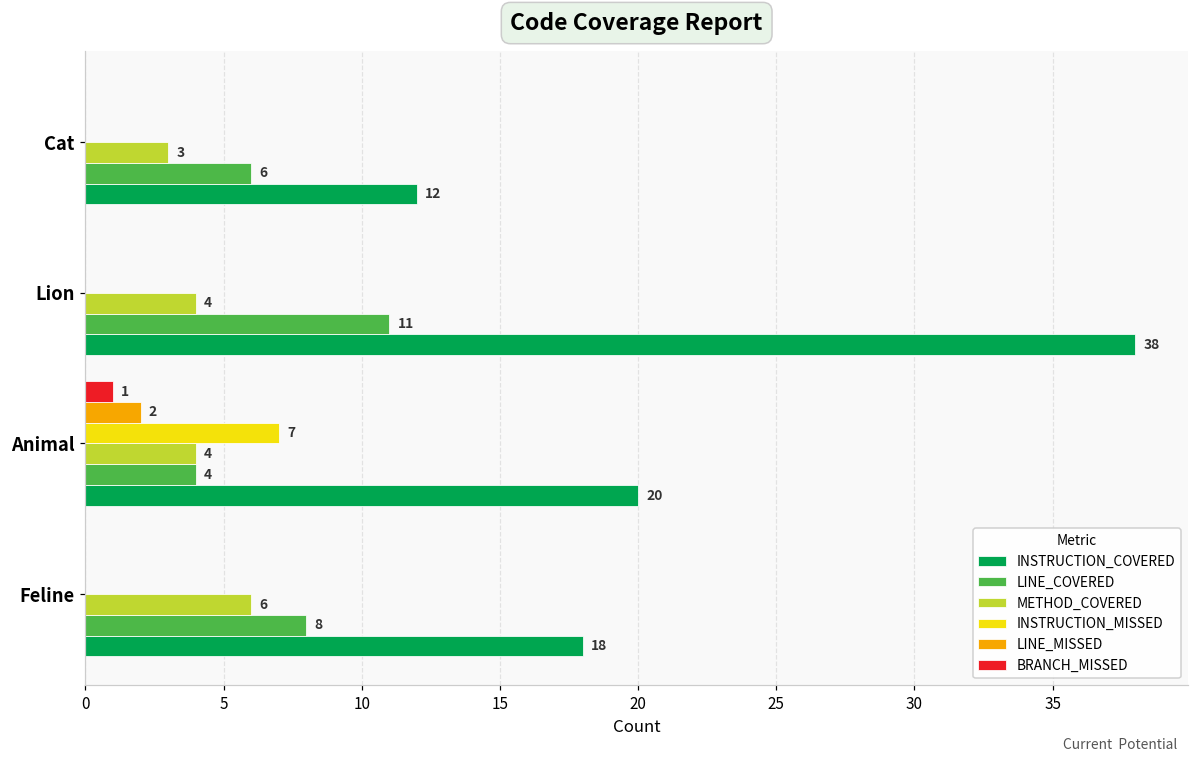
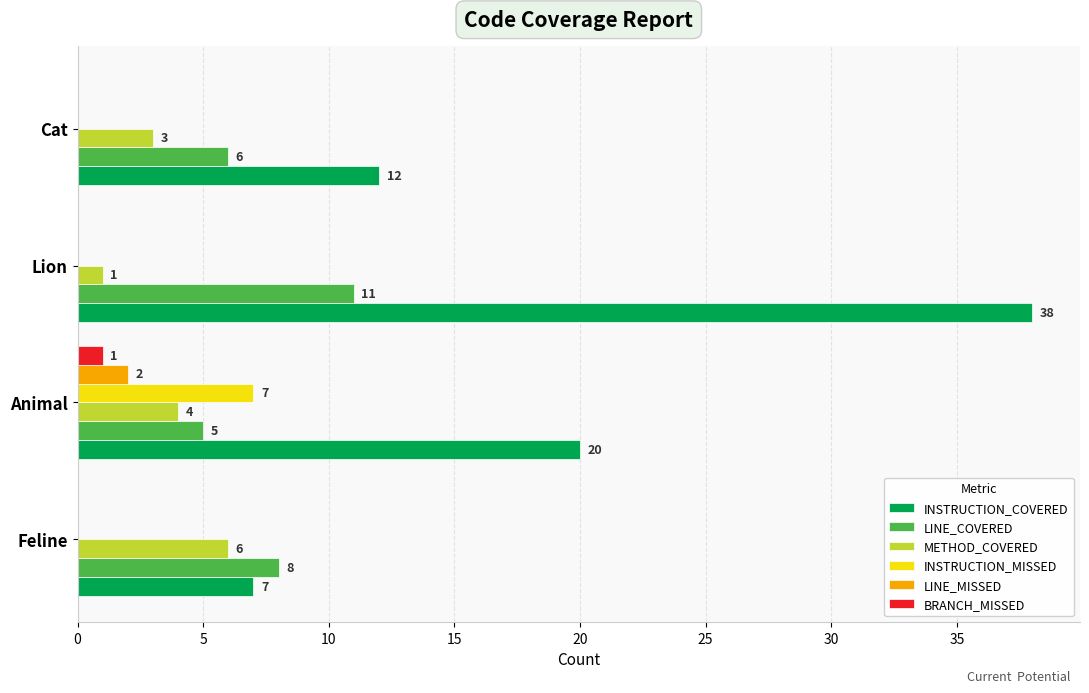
  {
    "INSTRUCTION_COVERED": {
      "Cat": 12,
      "Lion": 38,
      "Animal": 20,
-     "Feline": 18
+     "Feline": 7
    },
    "LINE_COVERED": {
      "Cat": 6,
      "Lion": 11,
-     "Animal": 4,
+     "Animal": 5,
      "Feline": 8
    },
    "METHOD_COVERED": {
      "Cat": 3,
-     "Lion": 4,
+     "Lion": 1,
      "Animal": 4,
      "Feline": 6
    },
    "BRANCH_MISSED": {
      "Animal": 1
    }
  }
